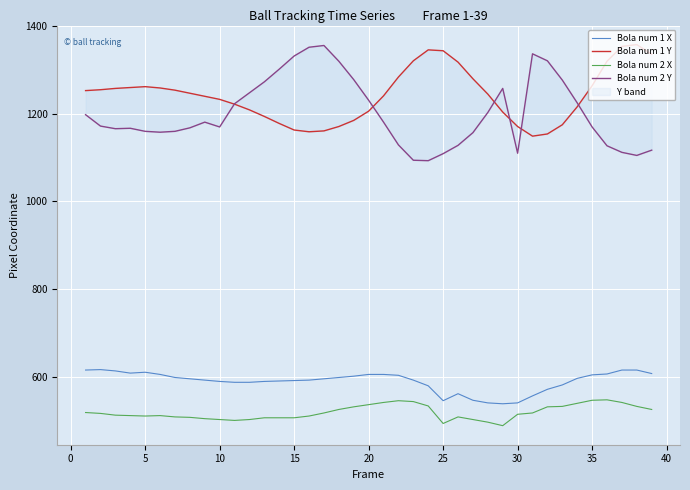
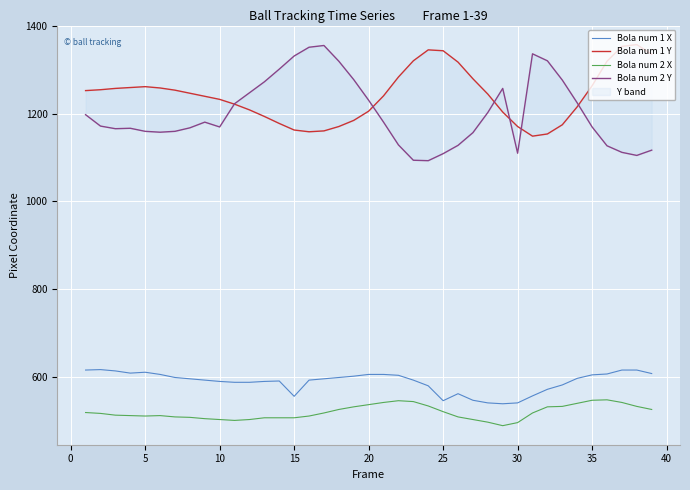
  {
    "Bola num 1 X": {
      "5": 610,
      "10": 590,
-     "15": 590,
+     "15": 560,
      "20": 610,
      "25": 550,
      "30": 540,
      "35": 600
    },
    "Bola num 1 Y": {
      "15": 1160,
      "20": 1210
    },
    "Bola num 2 X": {
      "5": 510,
      "10": 500,
      "15": 510,
      "20": 540,
-     "25": 490,
-     "30": 510,
+     "25": 520,
+     "30": 500,
      "35": 550
    },
    "Bola num 2 Y": {
      "5": 1160,
      "10": 1170,
      "25": 1110,
      "30": 1110,
      "35": 1170
    }
  }
